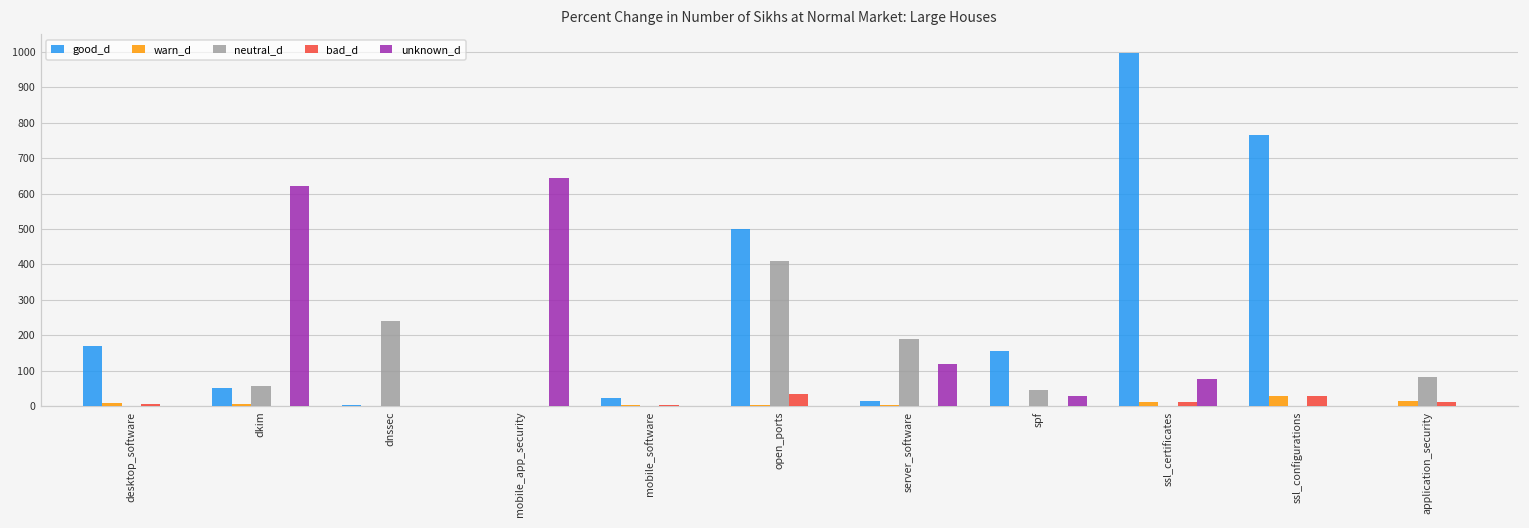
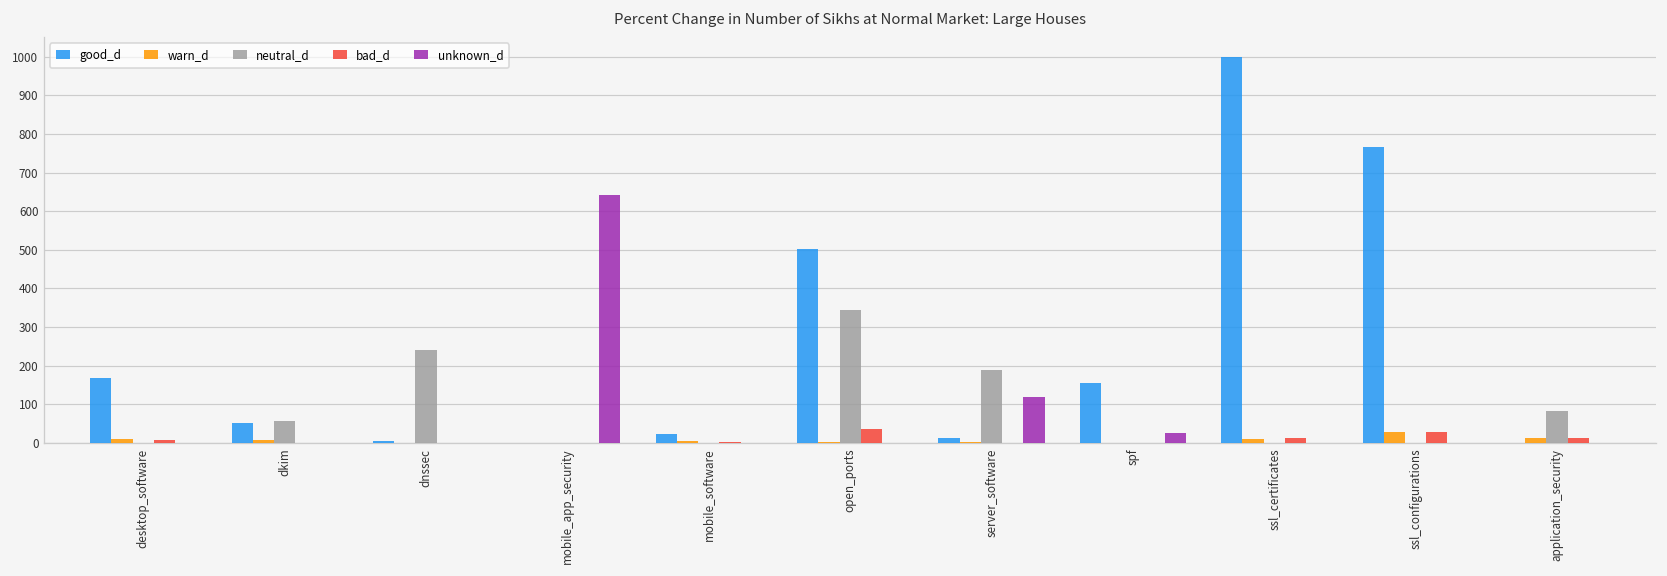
  {
    "good_d": {
      "desktop_software": 170,
      "dkim": 50,
      "mobile_app_security": 0,
      "mobile_software": 20,
      "open_ports": 500,
      "server_software": 10,
      "spf": 160,
      "ssl_certificates": 1000,
      "ssl_configurations": 770,
      "application_security": 0
    },
    "warn_d": {
      "desktop_software": 10,
      "dnssec": 0,
      "mobile_app_security": 0,
      "spf": 0,
      "ssl_certificates": 10,
      "ssl_configurations": 30,
      "application_security": 10
    },
    "neutral_d": {
      "desktop_software": 0,
      "dkim": 60,
      "dnssec": 240,
      "mobile_app_security": 0,
      "mobile_software": 0,
-     "open_ports": 410,
+     "open_ports": 340,
      "server_software": 190,
-     "spf": 50,
+     "spf": 0,
      "ssl_certificates": 0,
      "ssl_configurations": 0,
      "application_security": 80
    },
    "bad_d": {
      "dkim": 0,
      "mobile_app_security": 0,
      "open_ports": 40,
      "spf": 0,
      "ssl_certificates": 10,
      "ssl_configurations": 30,
      "application_security": 10
    },
    "unknown_d": {
      "desktop_software": 0,
-     "dkim": 620,
+     "dkim": 0,
      "dnssec": 0,
      "mobile_app_security": 640,
      "mobile_software": 0,
      "open_ports": 0,
      "server_software": 120,
      "spf": 30,
-     "ssl_certificates": 80,
+     "ssl_certificates": 0,
      "ssl_configurations": 0,
      "application_security": 0
    }
  }
